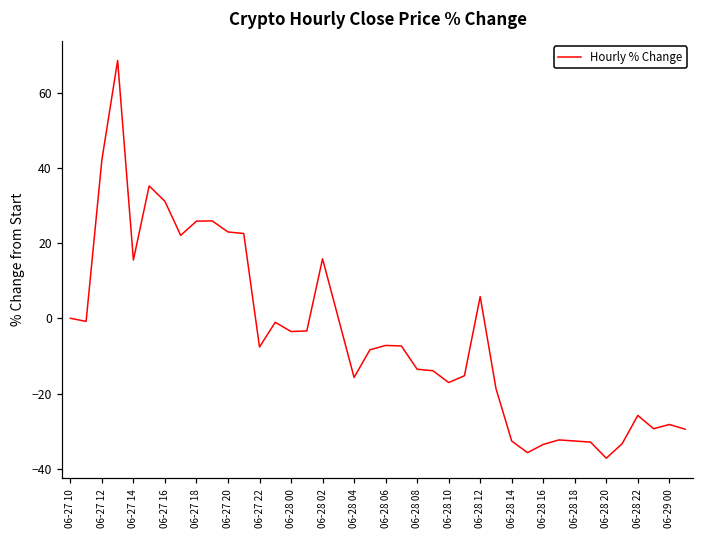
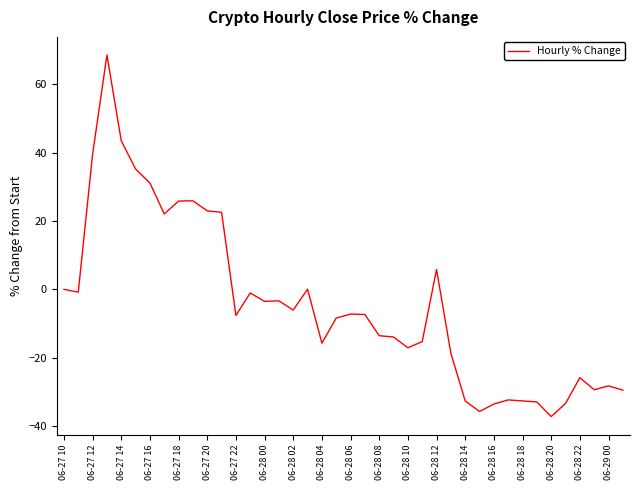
  {
    "06-27 10": 0,
-   "06-27 12": 42,
-   "06-27 14": 15,
+   "06-27 12": 40,
+   "06-27 14": 43,
    "06-27 16": 31,
    "06-27 18": 26,
    "06-27 20": 23,
    "06-27 22": -8,
    "06-28 00": -4,
-   "06-28 02": 16,
+   "06-28 02": -6,
    "06-28 04": -16,
    "06-28 06": -7,
    "06-28 08": -14,
    "06-28 10": -17,
    "06-28 12": 6,
    "06-28 14": -33,
    "06-28 16": -34,
    "06-28 18": -33,
    "06-28 20": -37,
    "06-28 22": -26,
    "06-29 00": -28
  }
